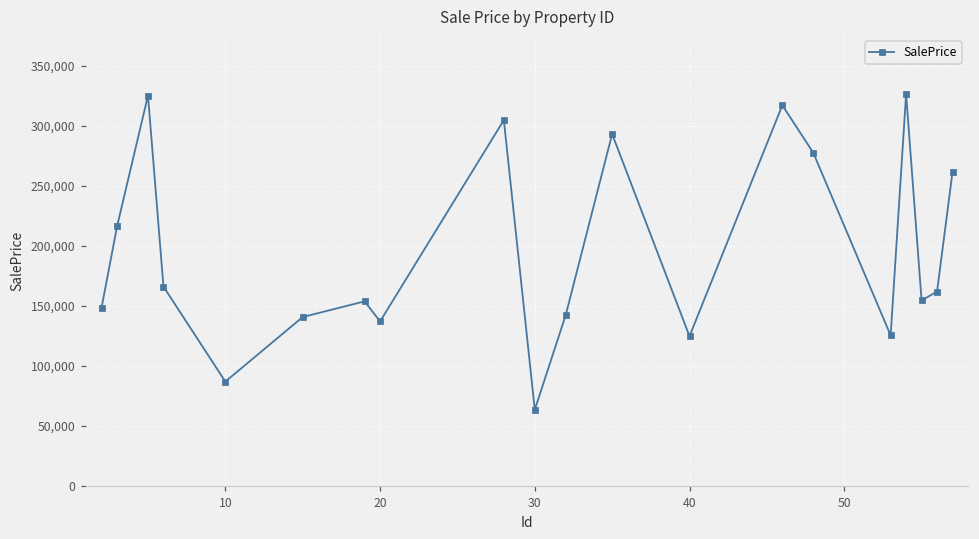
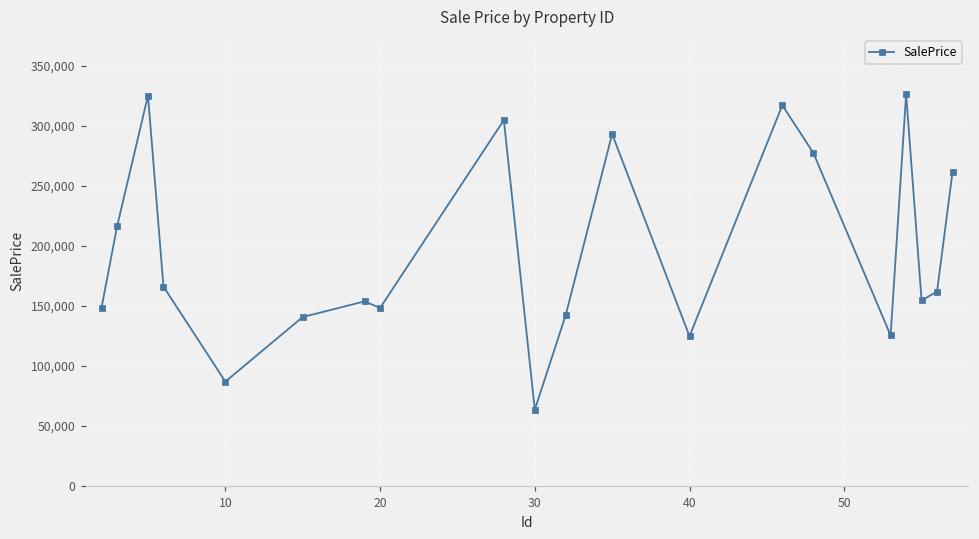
  {
    "10": "87,000",
-   "20": "137,000",
+   "20": "148,000",
    "30": "64,000",
    "40": "125,000"
  }
